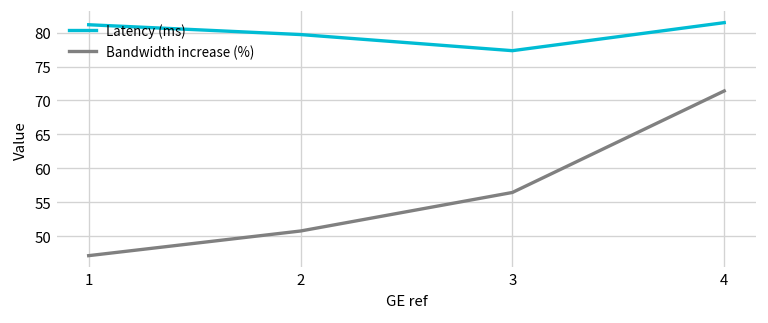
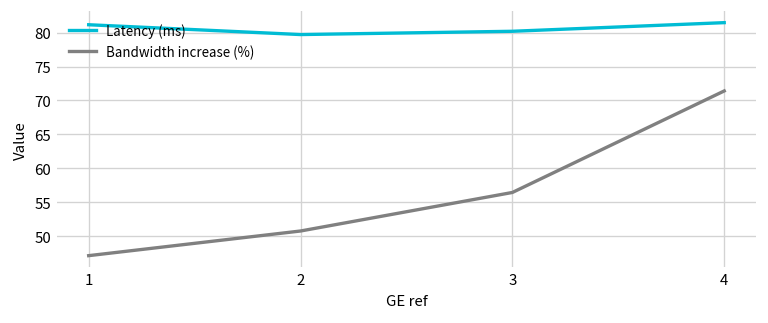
  {
    "Latency (ms)": {
      "1": 81,
      "2": 80,
-     "3": 77,
+     "3": 80,
      "4": 81
    },
    "Bandwidth increase (%)": {
      "1": 47,
      "2": 51,
      "3": 56,
      "4": 71
    }
  }
